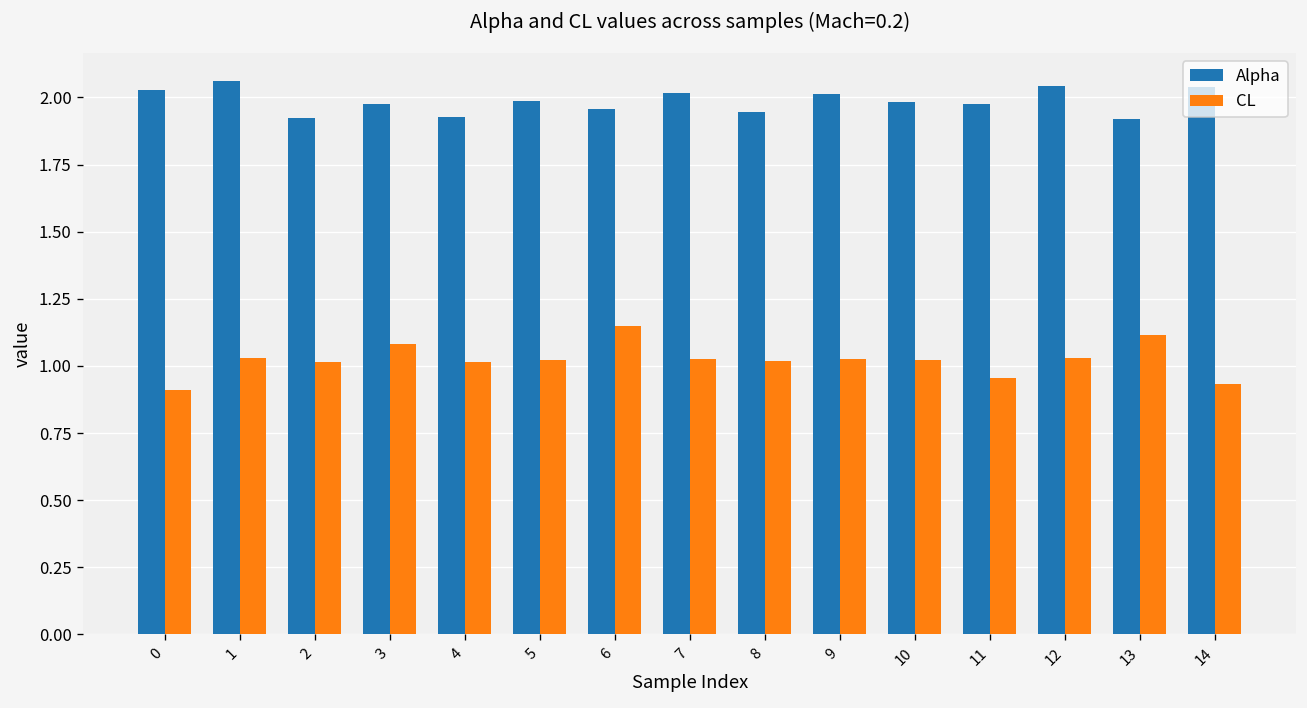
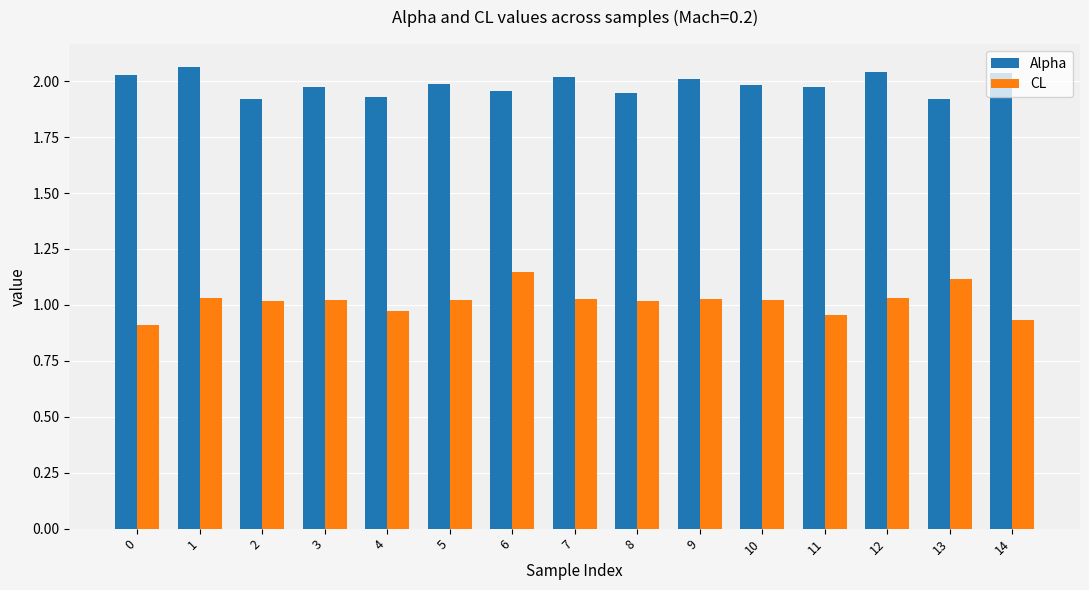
  {
    "Alpha": {
      "0": 2.03,
      "1": 2.06,
      "2": 1.92,
      "3": 1.98,
      "4": 1.93,
      "5": 1.99,
      "6": 1.96,
      "7": 2.02,
      "8": 1.95,
      "9": 2.01,
      "10": 1.98,
      "11": 1.97,
      "12": 2.04,
      "13": 1.92
    },
    "CL": {
      "0": 0.91,
      "1": 1.03,
      "2": 1.02,
-     "3": 1.08,
-     "4": 1.02,
+     "3": 1.02,
+     "4": 0.97,
      "5": 1.02,
      "6": 1.15,
      "7": 1.03,
      "8": 1.02,
      "9": 1.03,
      "10": 1.02,
      "11": 0.95,
      "12": 1.03,
      "13": 1.12,
      "14": 0.93
    }
  }
